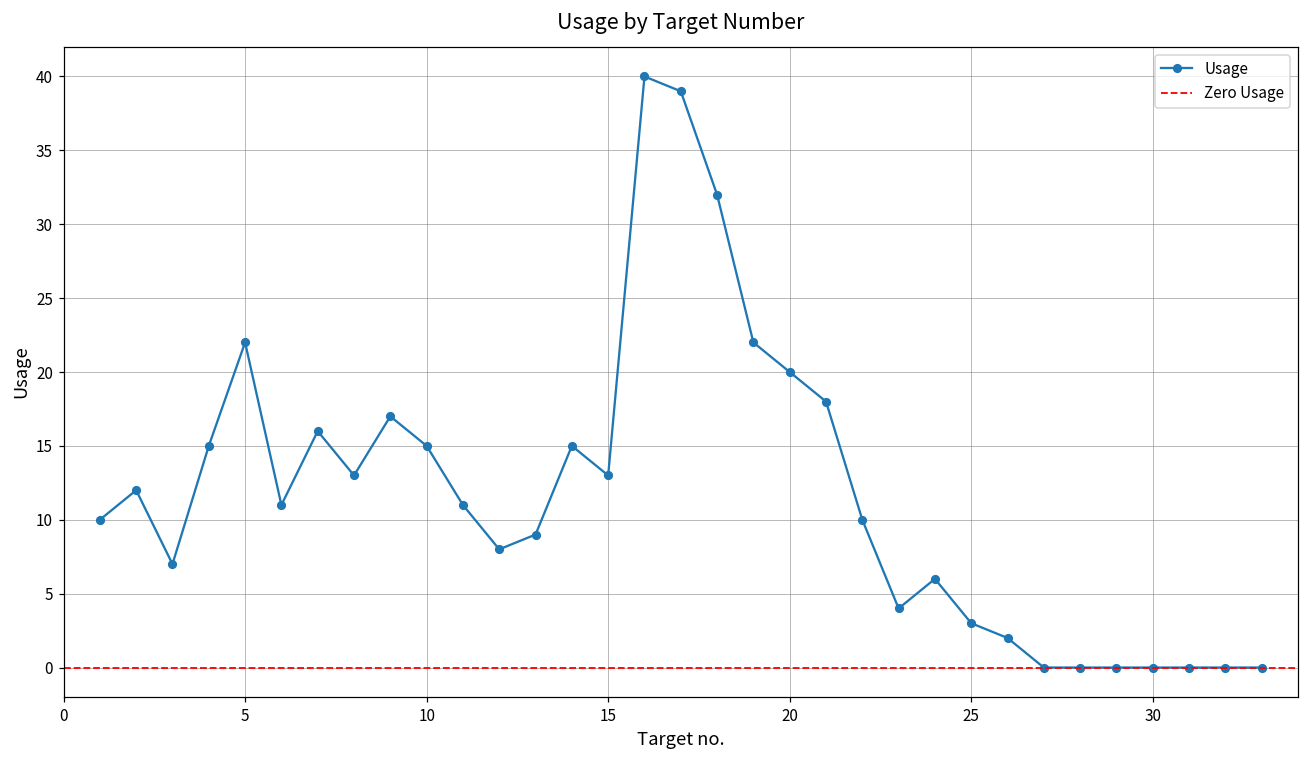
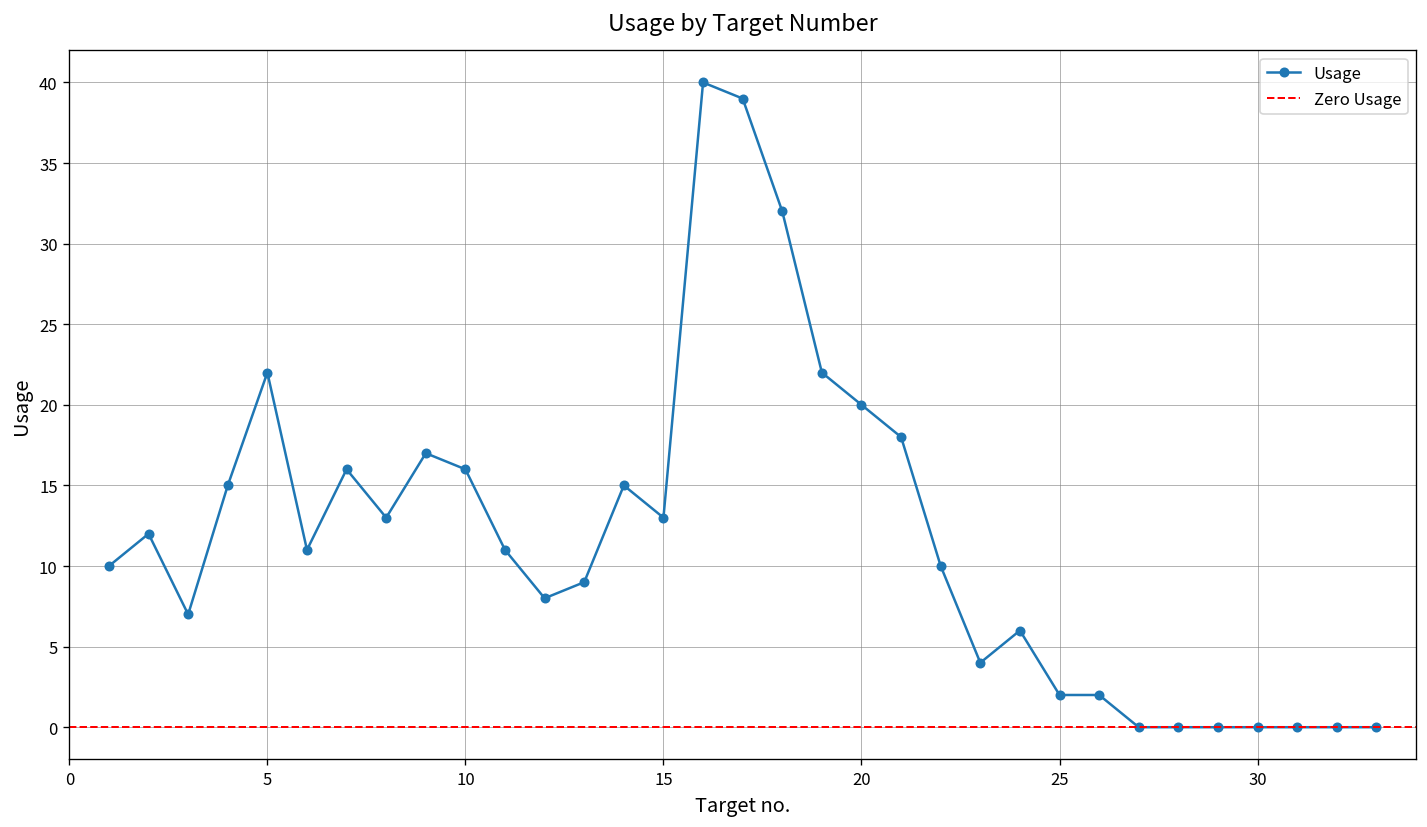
  {
    "5": 22,
-   "10": 15,
+   "10": 16,
    "15": 13,
    "20": 20,
-   "25": 3,
+   "25": 2,
    "30": 0
  }
